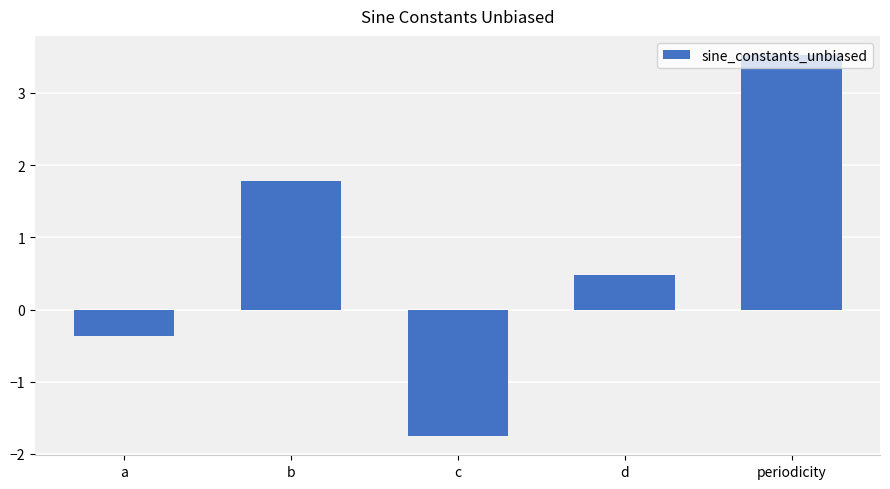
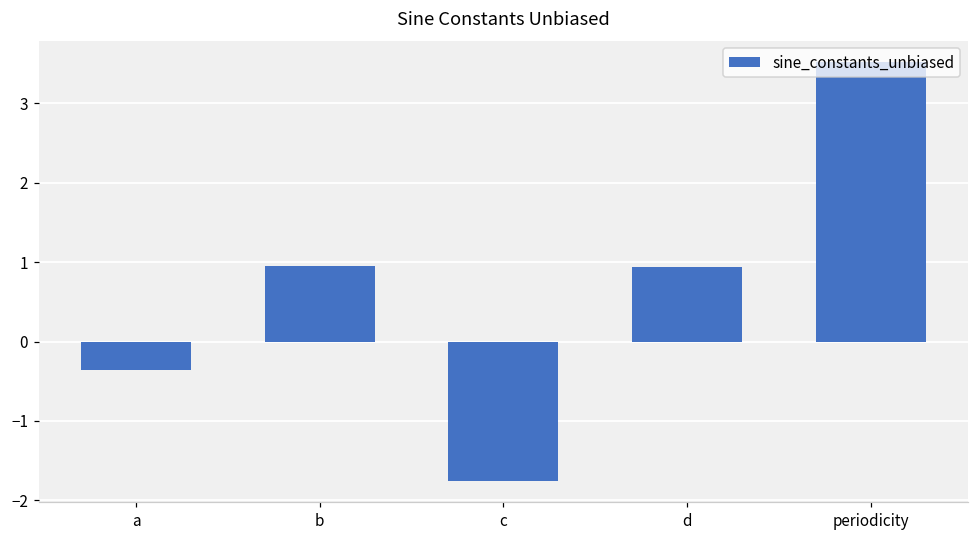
  {
    "a": -0.4,
-   "b": 1.8,
+   "b": 0.9,
    "c": -1.8,
-   "d": 0.5
+   "d": 0.9
  }
